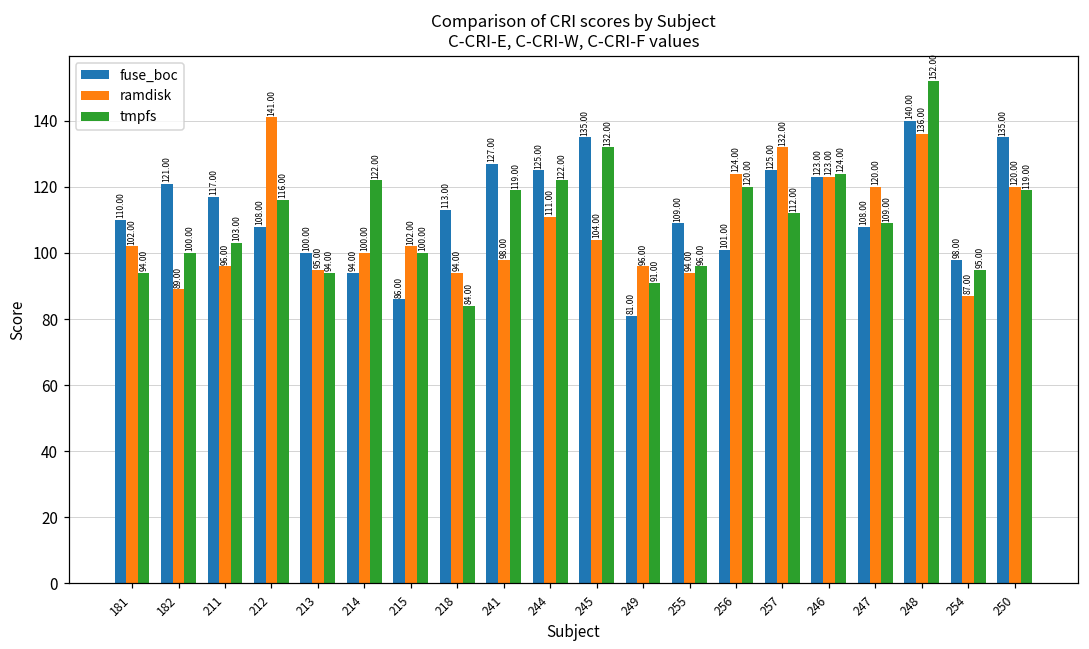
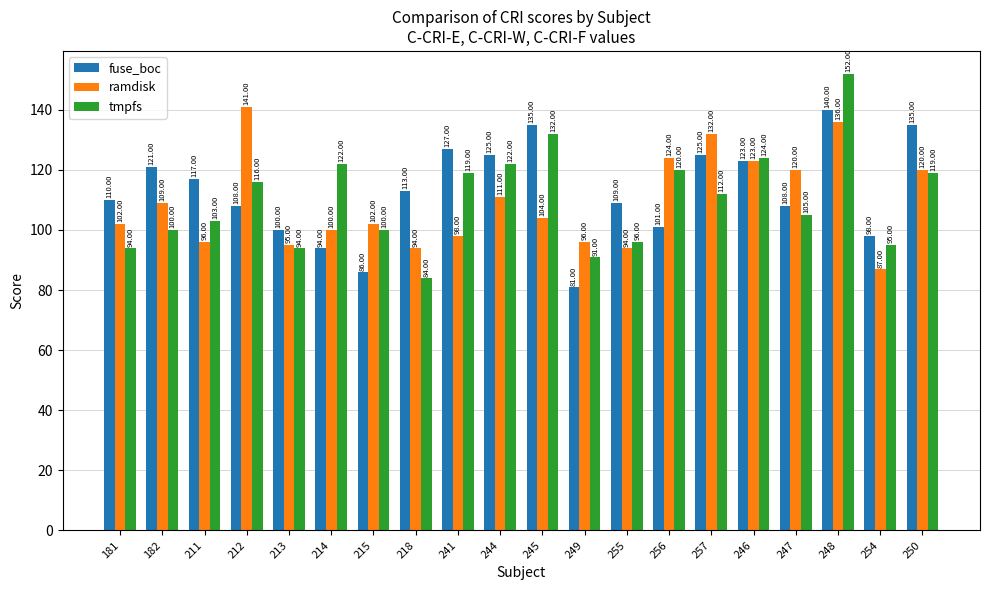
  {
    "fuse_boc": {
      "181": 110.00,
      "182": 121.00,
      "211": 117.00,
      "212": 108.00,
      "213": 100.00,
      "214": 94.00,
      "215": 86.00,
      "218": 113.00,
      "241": 127.00,
      "244": 125.00,
      "245": 135.00,
      "249": 81.00,
      "255": 109.00,
      "256": 101.00,
      "257": 125.00,
      "246": 123.00,
      "247": 108.00,
      "248": 140.00,
      "254": 98.00,
      "250": 135.00
    },
    "ramdisk": {
      "181": 102.00,
-     "182": 89.00,
+     "182": 109.00,
      "211": 96.00,
      "212": 141.00,
      "213": 95.00,
      "214": 100.00,
      "215": 102.00,
      "218": 94.00,
      "241": 98.00,
      "244": 111.00,
      "245": 104.00,
      "249": 96.00,
      "255": 94.00,
      "256": 124.00,
      "257": 132.00,
      "246": 123.00,
      "247": 120.00,
      "248": 136.00,
      "254": 87.00,
      "250": 120.00
    },
    "tmpfs": {
      "181": 94.00,
      "182": 100.00,
      "211": 103.00,
      "212": 116.00,
      "213": 94.00,
      "214": 122.00,
      "215": 100.00,
      "218": 84.00,
      "241": 119.00,
      "244": 122.00,
      "245": 132.00,
      "249": 91.00,
      "255": 96.00,
      "256": 120.00,
      "257": 112.00,
      "246": 124.00,
-     "247": 109.00,
+     "247": 105.00,
      "248": 152.00,
      "254": 95.00,
      "250": 119.00
    }
  }
